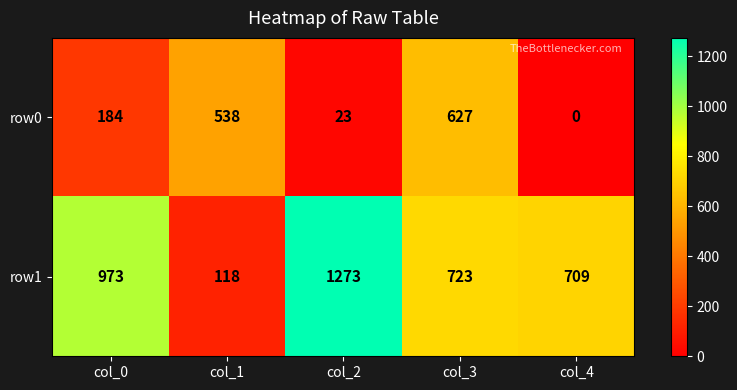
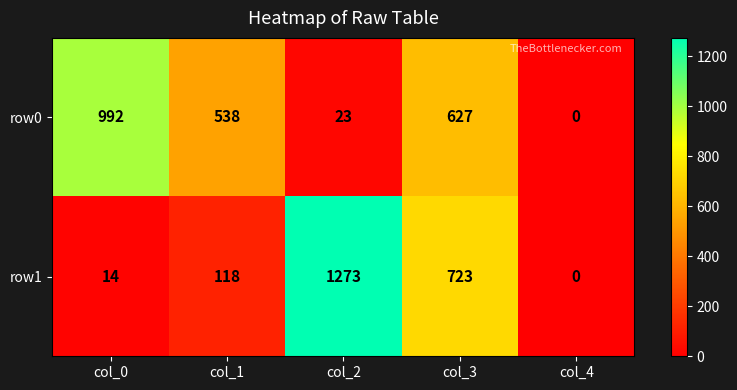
  {
    "row0": {
-     "col_0": 184,
+     "col_0": 992,
      "col_1": 538,
      "col_2": 23,
      "col_3": 627
    },
    "row1": {
-     "col_0": 973,
+     "col_0": 14,
      "col_1": 118,
      "col_2": 1273,
      "col_3": 723,
-     "col_4": 709
+     "col_4": 0
    }
  }
